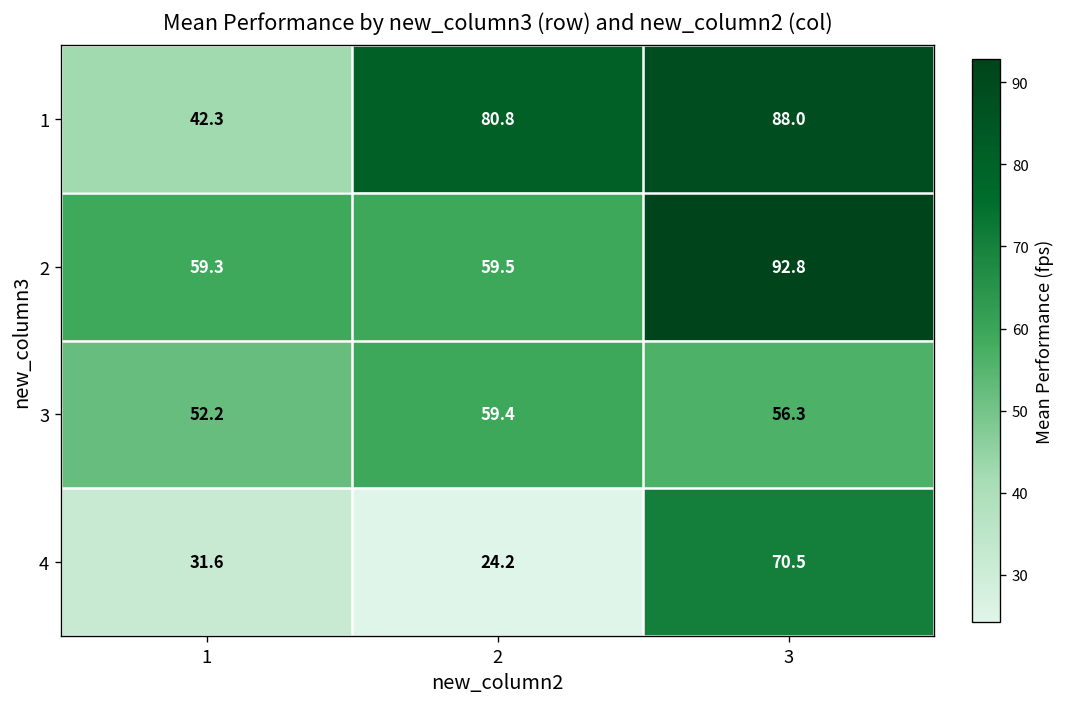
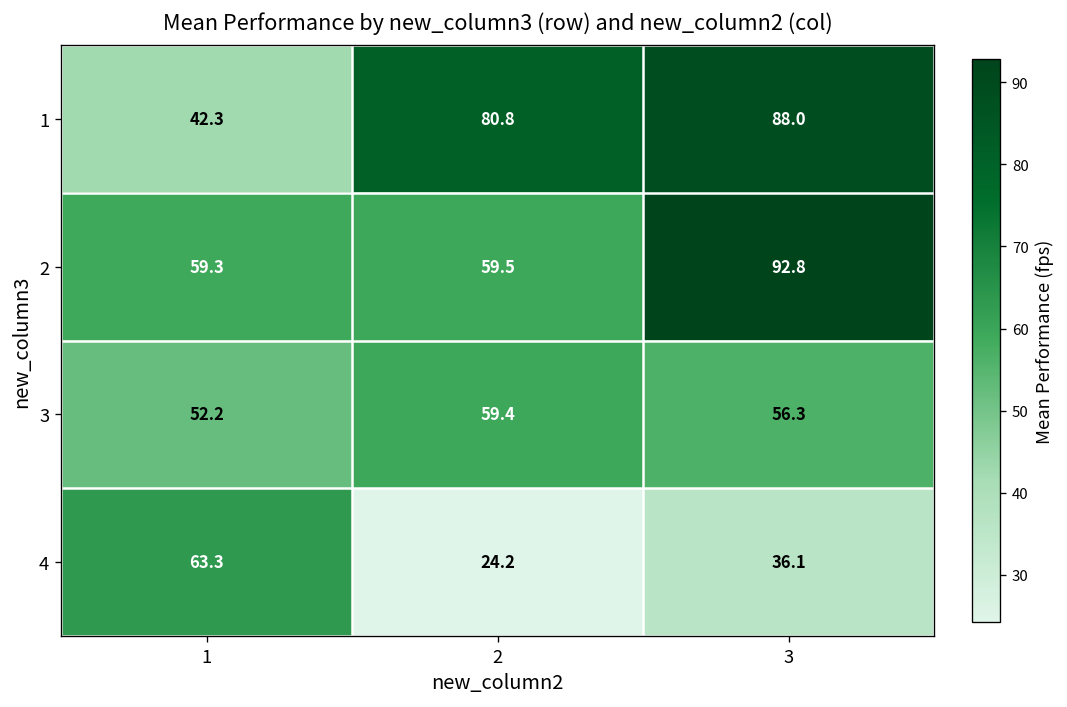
  {
    "1": {
      "1": 42.3,
      "2": 80.8,
      "3": 88.0
    },
    "2": {
      "1": 59.3,
      "2": 59.5,
      "3": 92.8
    },
    "3": {
      "1": 52.2,
      "2": 59.4,
      "3": 56.3
    },
    "4": {
-     "1": 31.6,
+     "1": 63.3,
      "2": 24.2,
-     "3": 70.5
+     "3": 36.1
    }
  }
